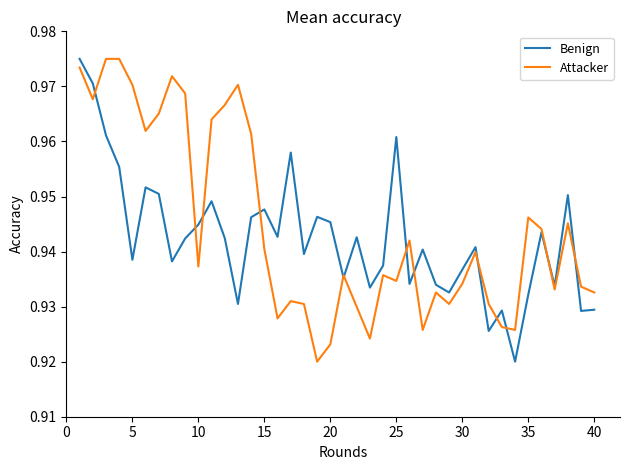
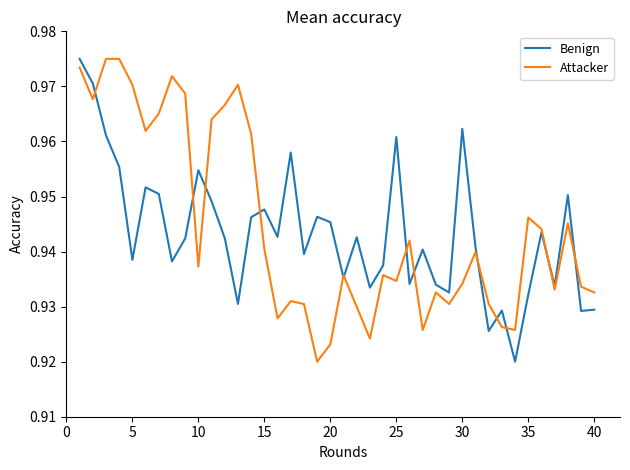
  {
    "Benign": {
      "5": 0.939,
-     "10": 0.945,
+     "10": 0.955,
      "15": 0.948,
      "20": 0.945,
      "25": 0.961,
-     "30": 0.937,
+     "30": 0.962,
      "35": 0.932,
      "40": 0.929
    },
    "Attacker": {
      "5": 0.970,
      "10": 0.937,
      "15": 0.940,
      "20": 0.923,
      "25": 0.935,
      "30": 0.934,
      "35": 0.946,
      "40": 0.933
    }
  }
